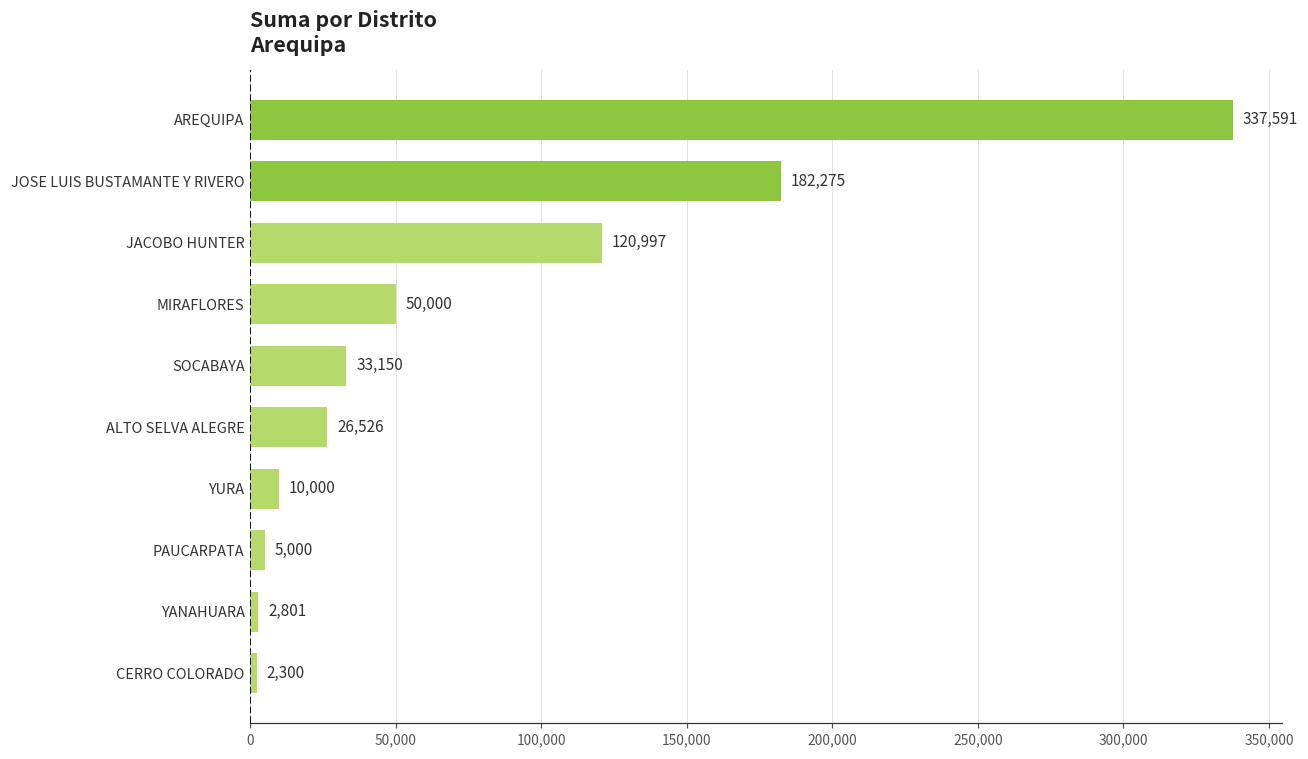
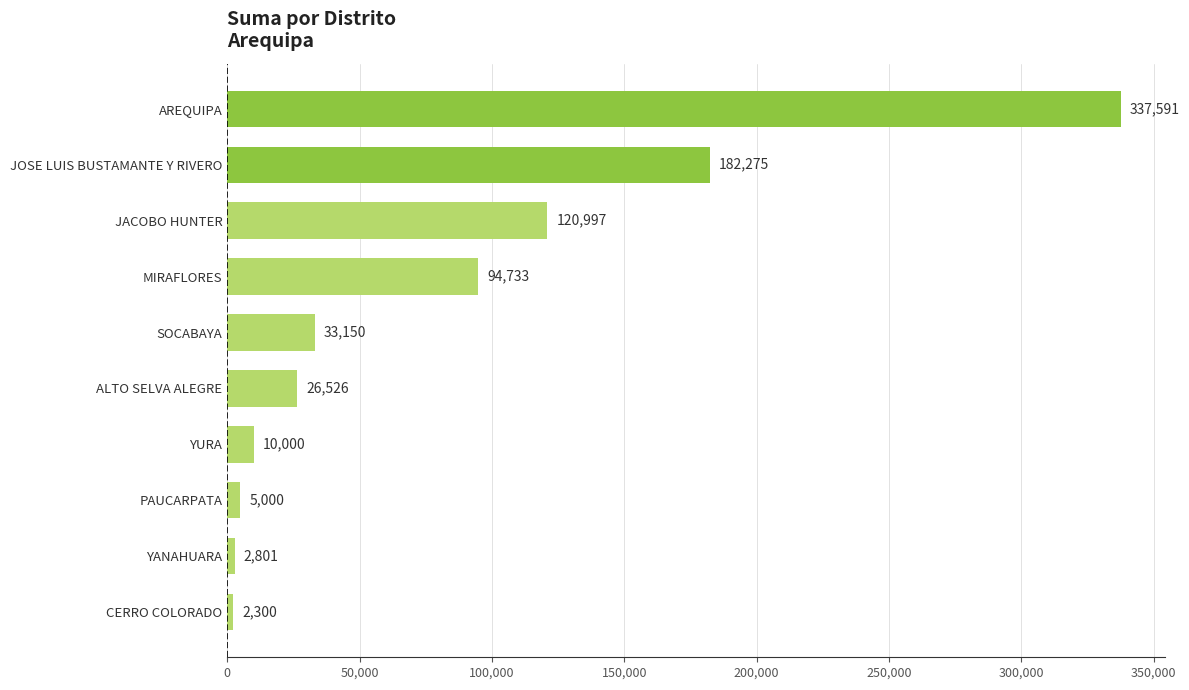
  {
    "AREQUIPA": "337,591",
    "JOSE LUIS BUSTAMANTE Y RIVERO": "182,275",
    "JACOBO HUNTER": "120,997",
-   "MIRAFLORES": "50,000",
+   "MIRAFLORES": "94,733",
    "SOCABAYA": "33,150",
    "ALTO SELVA ALEGRE": "26,526",
    "YURA": "10,000",
    "PAUCARPATA": "5,000",
    "YANAHUARA": "2,801",
    "CERRO COLORADO": "2,300"
  }
